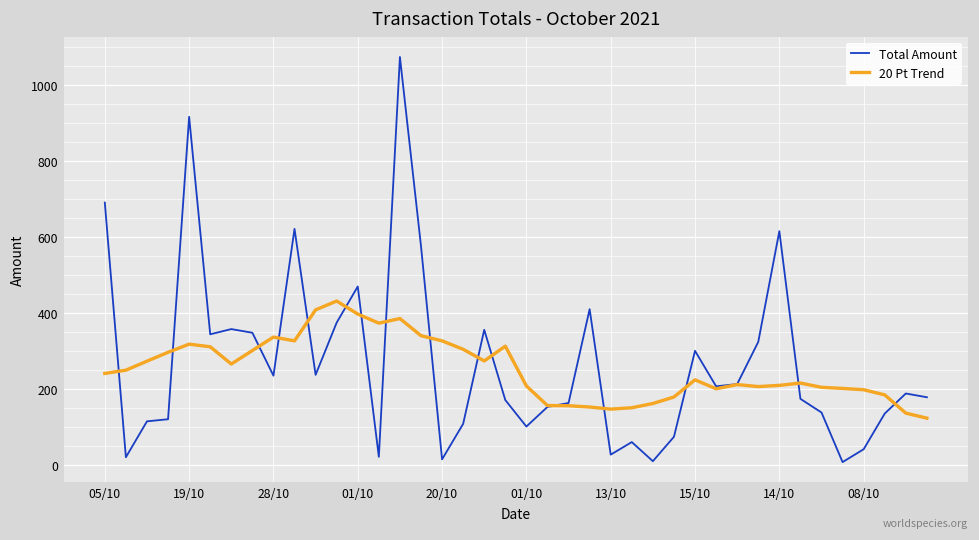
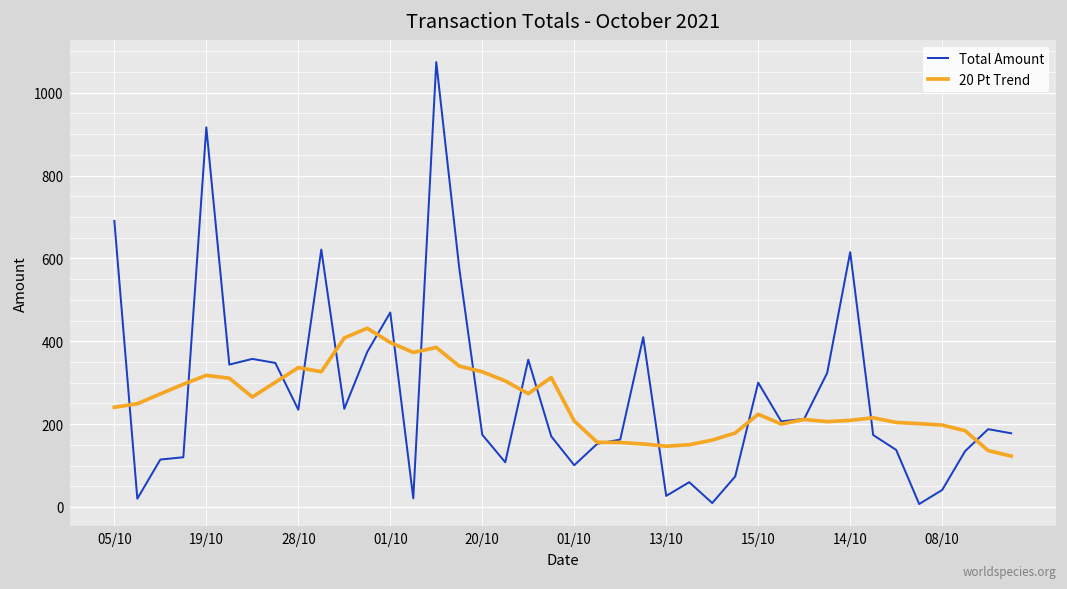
  {
    "Total Amount": {
      "19/10": 920,
-     "20/10": 10
+     "20/10": 170
    },
    "20 Pt Trend": {
      "19/10": 320,
      "20/10": 330
    }
  }
